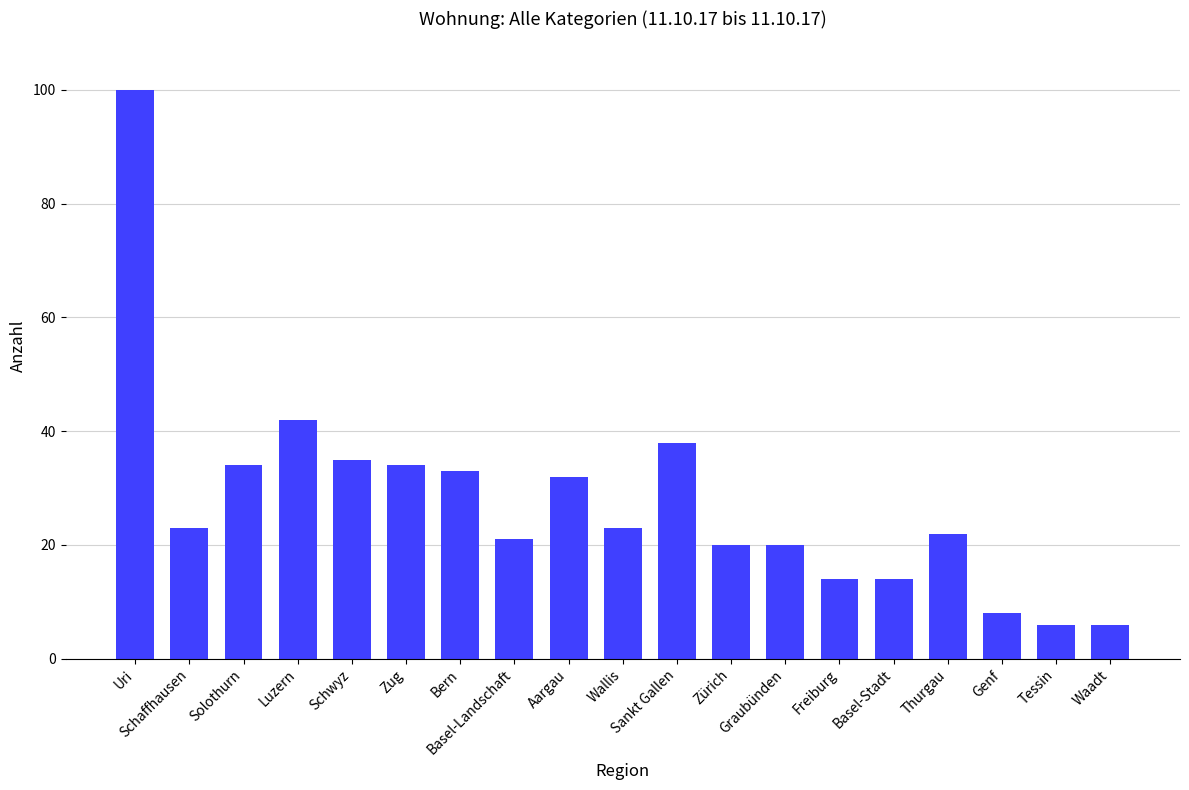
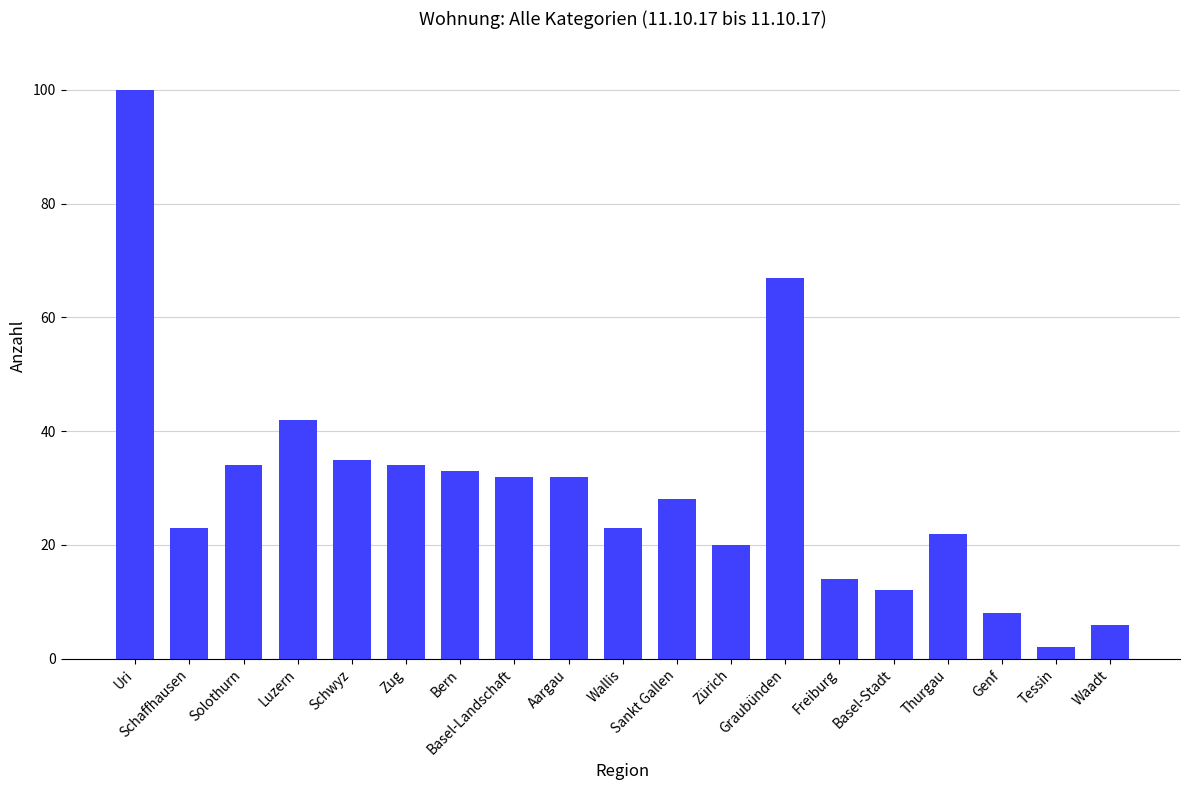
  {
    "Uri": 100,
    "Schaffhausen": 23,
    "Solothurn": 34,
    "Luzern": 42,
    "Schwyz": 35,
    "Zug": 34,
    "Bern": 33,
-   "Basel-Landschaft": 21,
+   "Basel-Landschaft": 32,
    "Aargau": 32,
    "Wallis": 23,
-   "Sankt Gallen": 38,
+   "Sankt Gallen": 28,
    "Zürich": 20,
-   "Graubünden": 20,
+   "Graubünden": 67,
    "Freiburg": 14,
-   "Basel-Stadt": 14,
+   "Basel-Stadt": 12,
    "Thurgau": 22,
    "Genf": 8,
-   "Tessin": 6,
+   "Tessin": 2,
    "Waadt": 6
  }
